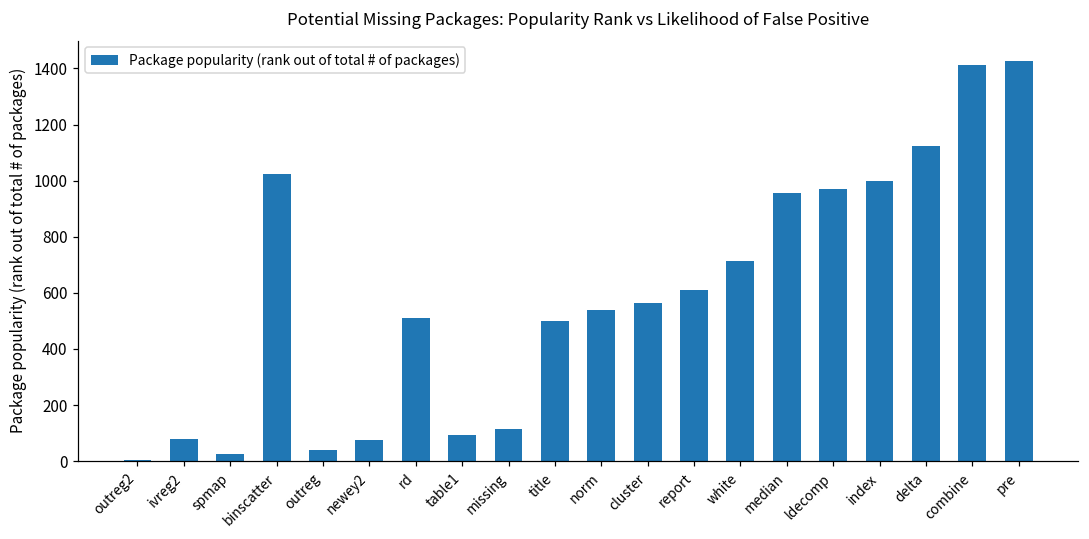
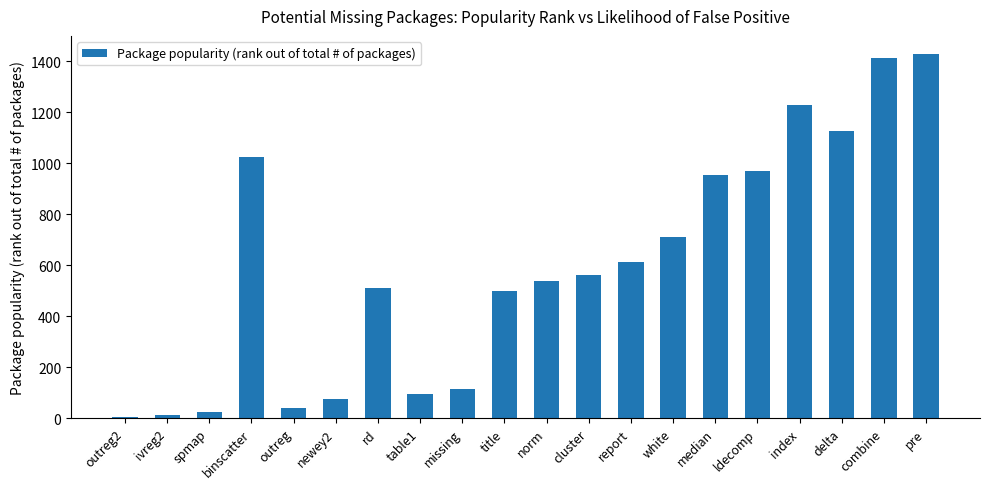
  {
-   "ivreg2": 80,
+   "ivreg2": 10,
    "spmap": 30,
    "binscatter": 1020,
    "outreg": 40,
    "newey2": 80,
    "rd": 510,
    "table1": 90,
    "missing": 120,
    "title": 500,
    "norm": 540,
    "cluster": 560,
    "report": 610,
    "white": 710,
    "median": 960,
    "ldecomp": 970,
-   "index": 1000,
+   "index": 1230,
    "delta": 1130,
    "combine": 1410,
    "pre": 1430
  }
